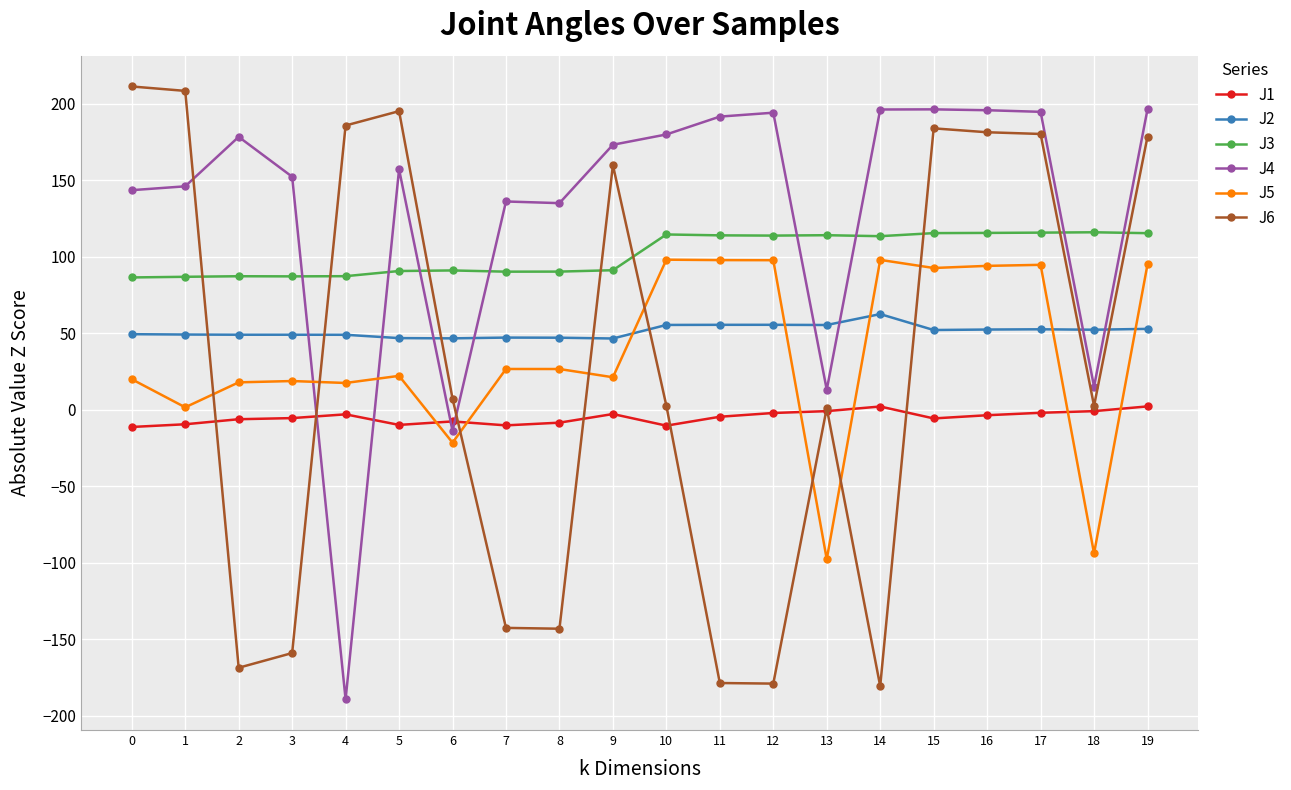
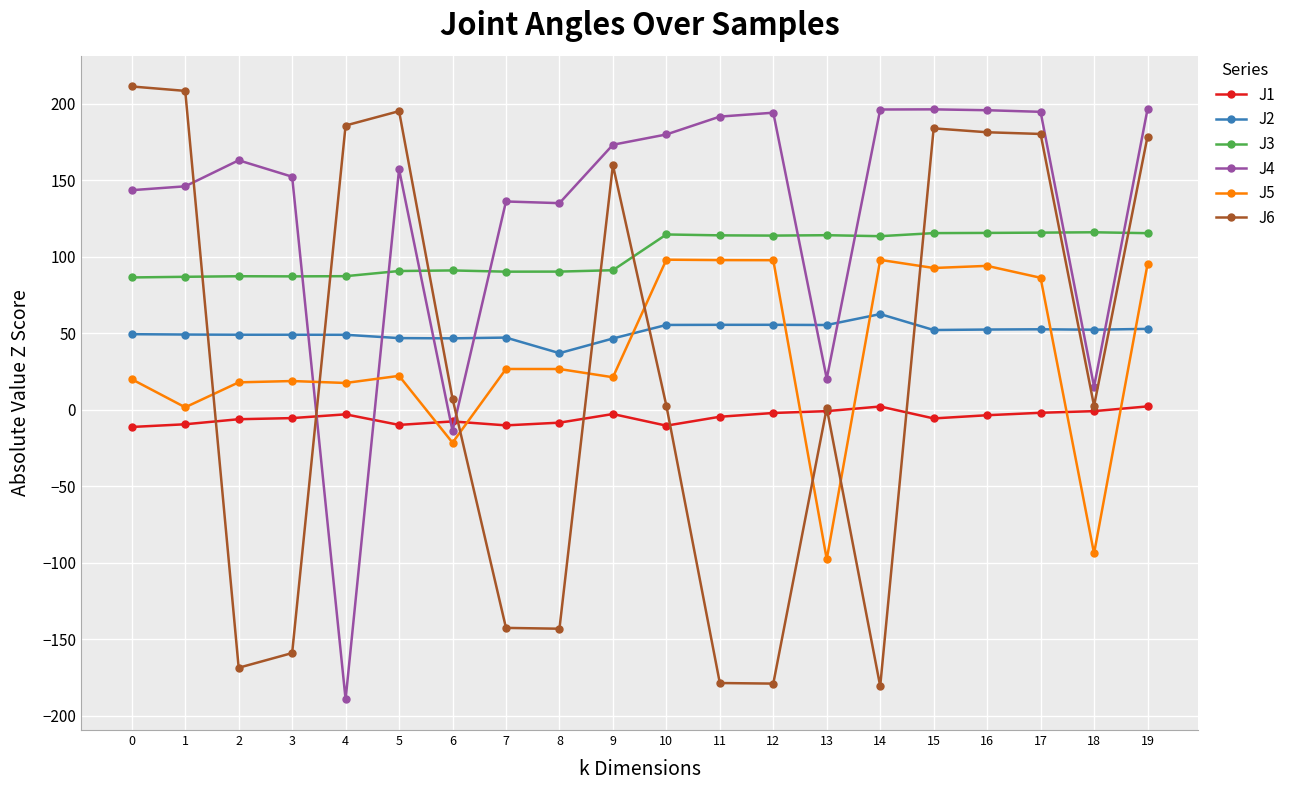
  {
    "J1": {
      "0": -11,
      "1": -10,
      "2": -6,
      "3": -6,
      "4": -3,
      "5": -10,
      "6": -8,
      "7": -10,
      "8": -8,
      "9": -3,
      "10": -10,
      "11": -5,
      "12": -2,
      "13": -1,
      "14": 2,
      "15": -6,
      "16": -4,
      "17": -2,
      "18": -1,
      "19": 2
    },
    "J2": {
      "0": 49,
      "1": 49,
      "2": 49,
      "3": 49,
      "4": 49,
      "5": 47,
      "6": 47,
      "7": 47,
-     "8": 47,
+     "8": 37,
      "9": 47,
      "10": 55,
      "11": 55,
      "12": 55,
      "13": 55,
      "14": 62,
      "15": 52,
      "16": 52,
      "17": 53,
      "18": 52,
      "19": 53
    },
    "J3": {
      "0": 86,
      "1": 87,
      "2": 87,
      "3": 87,
      "4": 87,
      "5": 91,
      "6": 91,
      "7": 90,
      "8": 90,
      "9": 91,
      "10": 115,
      "11": 114,
      "12": 114,
      "13": 114,
      "14": 113,
      "15": 115,
      "16": 116,
      "17": 116,
      "18": 116,
      "19": 115
    },
    "J4": {
      "0": 144,
      "1": 146,
-     "2": 178,
+     "2": 163,
      "3": 152,
      "4": -189,
      "5": 157,
      "6": -14,
      "7": 136,
      "8": 135,
      "9": 173,
      "10": 180,
      "11": 192,
      "12": 194,
-     "13": 13,
+     "13": 20,
      "14": 196,
      "15": 196,
      "16": 196,
      "17": 195,
      "18": 15,
      "19": 196
    },
    "J5": {
      "0": 20,
      "1": 2,
      "2": 18,
      "3": 19,
      "4": 17,
      "5": 22,
      "6": -22,
      "7": 27,
      "8": 27,
      "9": 21,
      "10": 98,
      "11": 98,
      "12": 98,
      "13": -98,
      "14": 98,
      "15": 93,
      "16": 94,
-     "17": 95,
+     "17": 86,
      "18": -94,
      "19": 95
    },
    "J6": {
      "0": 211,
      "1": 208,
      "2": -169,
      "3": -159,
      "4": 186,
      "5": 195,
      "6": 7,
      "7": -143,
      "8": -143,
      "9": 160,
      "10": 3,
      "11": -179,
      "12": -179,
      "13": 1,
      "14": -181,
      "15": 184,
      "16": 181,
      "17": 180,
      "18": 2,
      "19": 179
    }
  }
